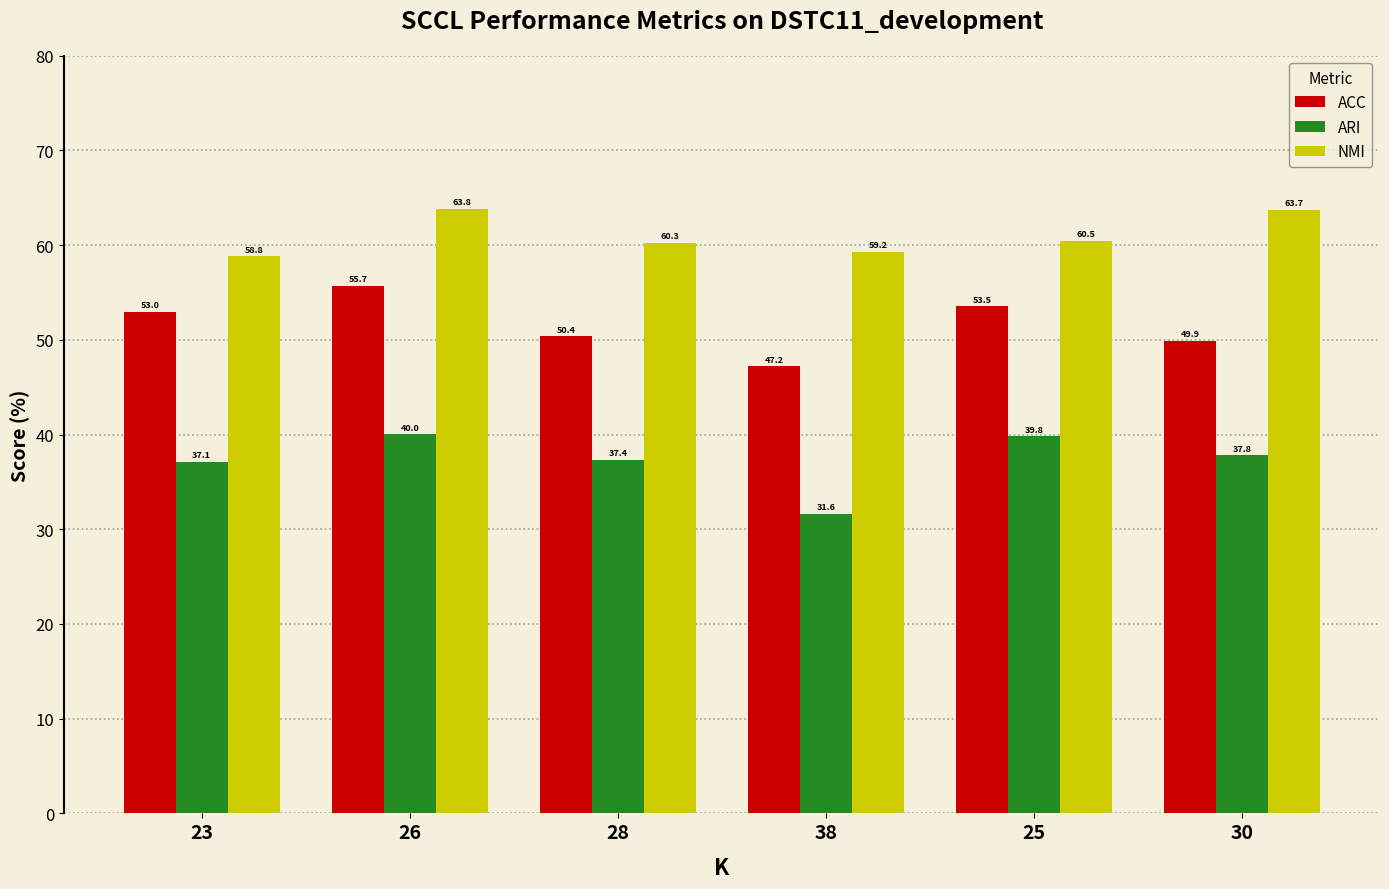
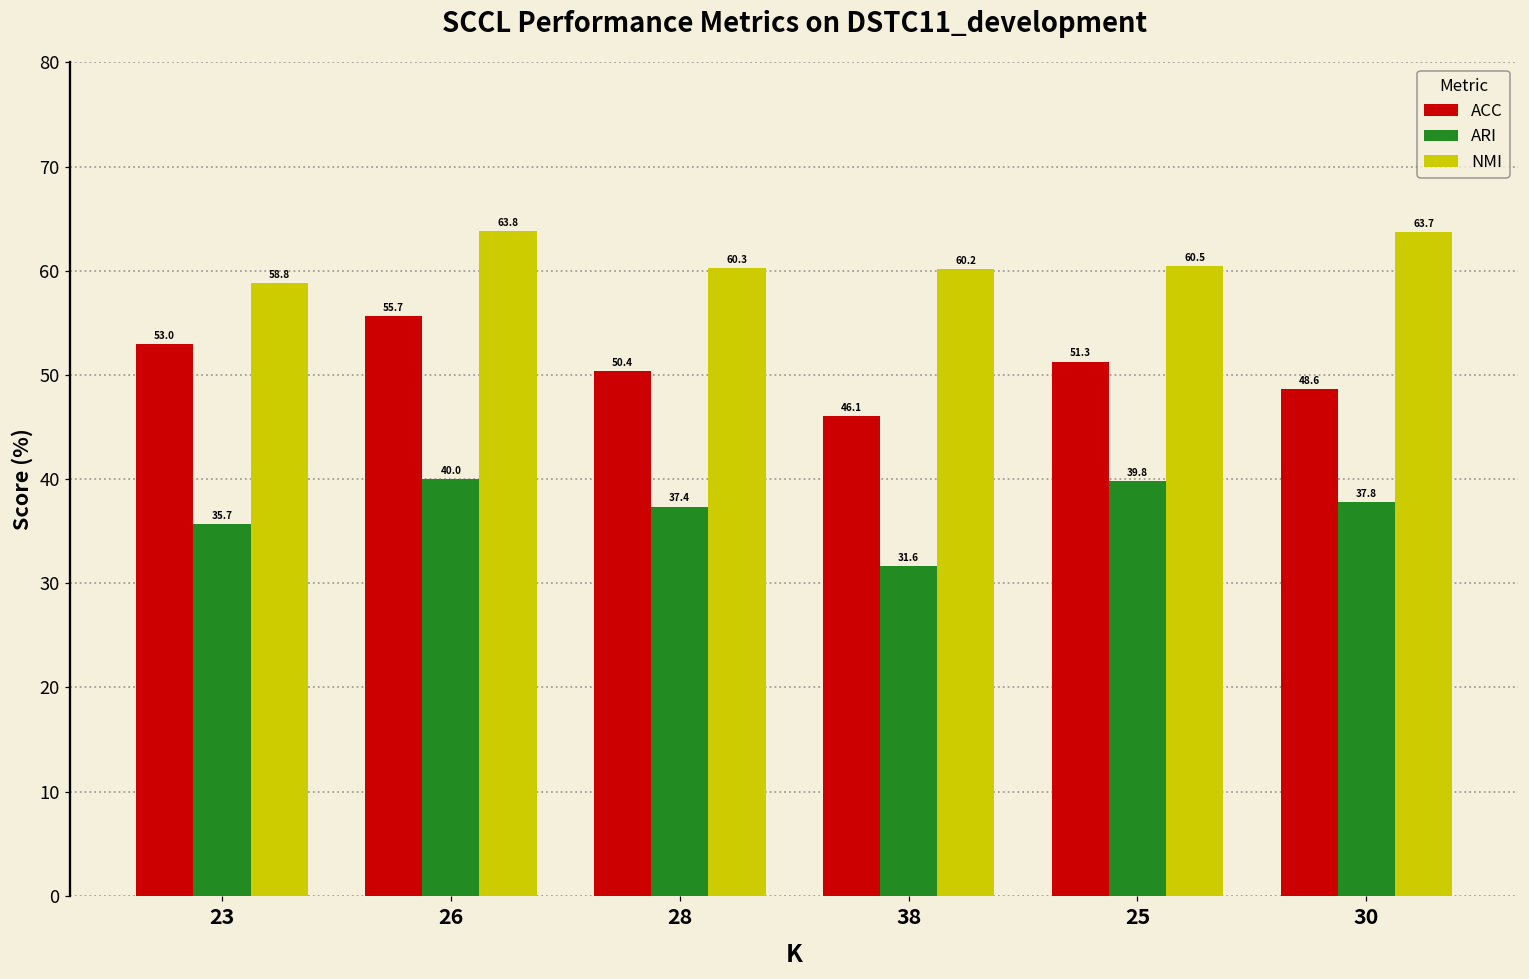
  {
    "ACC": {
      "23": 53.0,
      "26": 55.7,
      "28": 50.4,
-     "38": 47.2,
-     "25": 53.5,
-     "30": 49.9
+     "38": 46.1,
+     "25": 51.3,
+     "30": 48.6
    },
    "ARI": {
-     "23": 37.1,
+     "23": 35.7,
      "26": 40.0,
      "28": 37.4,
      "38": 31.6,
      "25": 39.8,
      "30": 37.8
    },
    "NMI": {
      "23": 58.8,
      "26": 63.8,
      "28": 60.3,
-     "38": 59.2,
+     "38": 60.2,
      "25": 60.5,
      "30": 63.7
    }
  }
